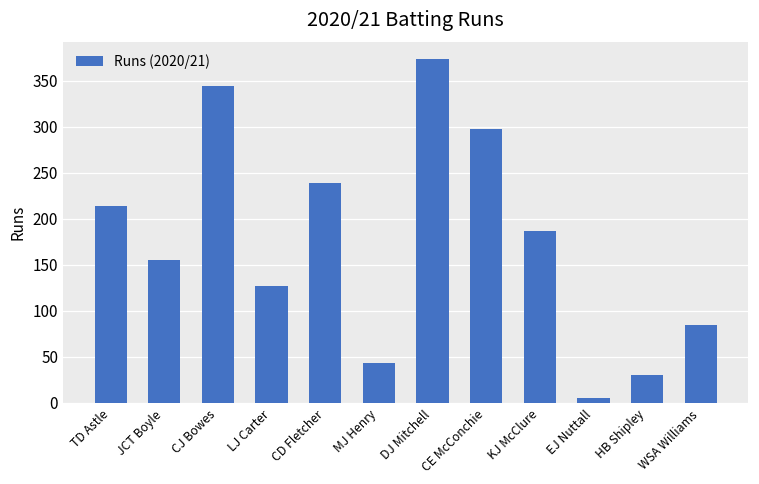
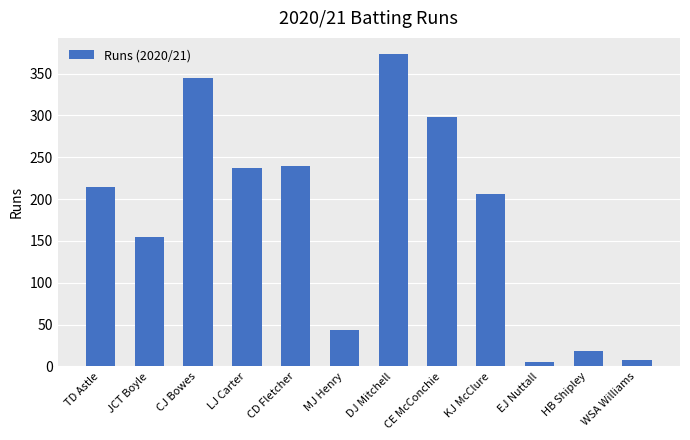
  {
    "TD Astle": 210,
    "JCT Boyle": 160,
    "CJ Bowes": 350,
-   "LJ Carter": 130,
+   "LJ Carter": 240,
    "CD Fletcher": 240,
    "MJ Henry": 40,
    "DJ Mitchell": 370,
    "CE McConchie": 300,
-   "KJ McClure": 190,
+   "KJ McClure": 210,
    "EJ Nuttall": 10,
-   "HB Shipley": 30,
-   "WSA Williams": 90
+   "HB Shipley": 20,
+   "WSA Williams": 10
  }
